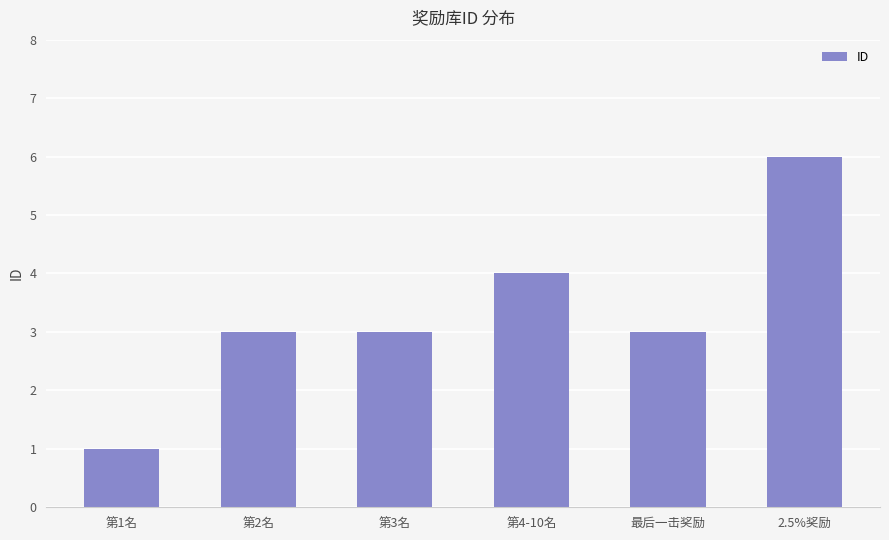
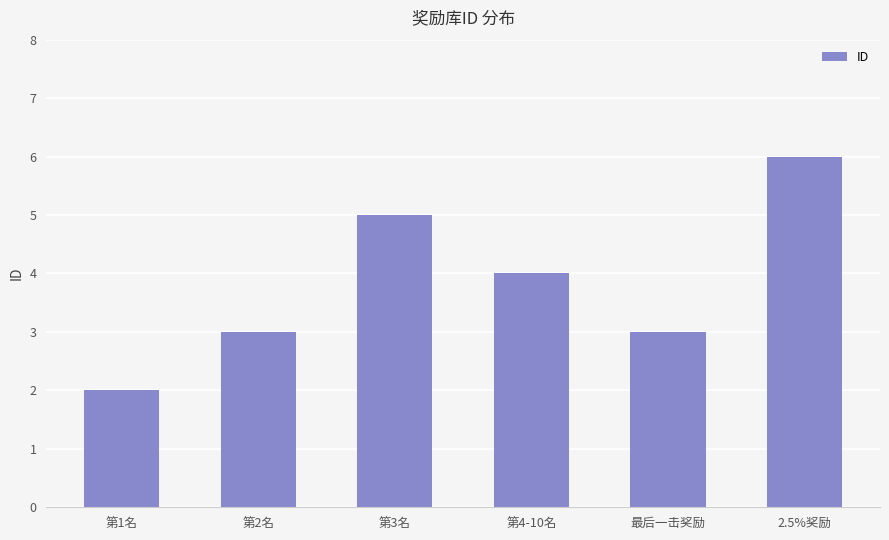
  {
-   "第1名": 1,
+   "第1名": 2,
    "第2名": 3,
-   "第3名": 3,
+   "第3名": 5,
    "第4-10名": 4,
    "最后一击奖励": 3,
    "2.5%奖励": 6
  }
